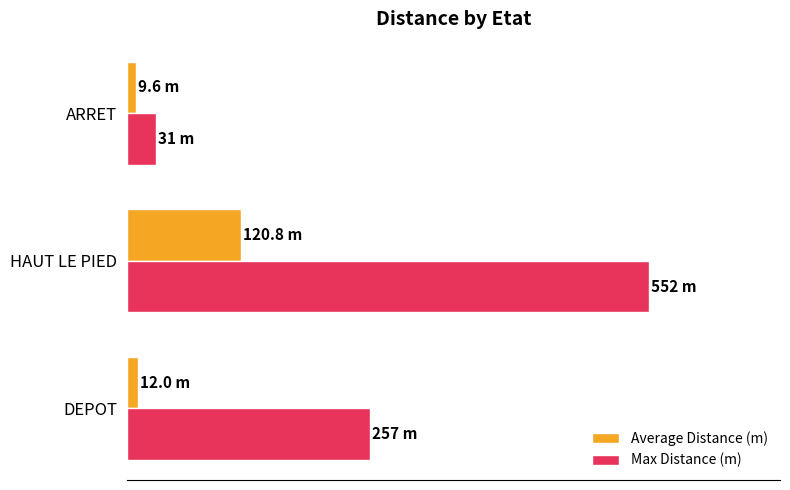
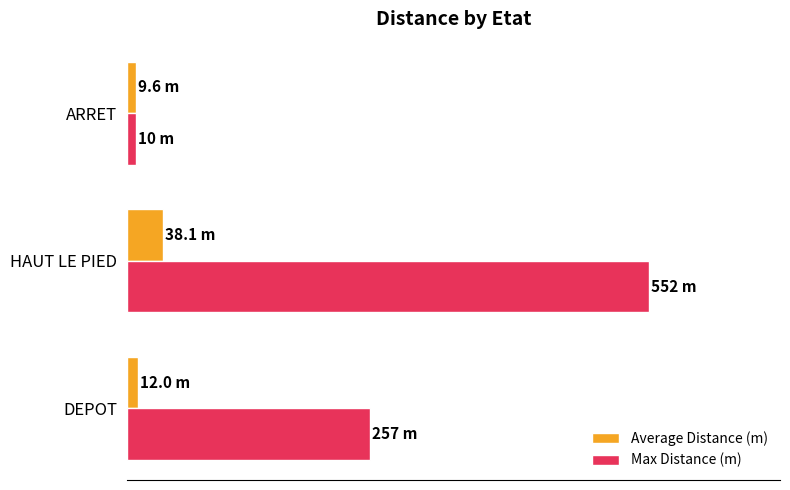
  {
    "Average Distance (m)": {
      "ARRET": 9.6,
-     "HAUT LE PIED": 120.8,
+     "HAUT LE PIED": 38.1,
      "DEPOT": 12.0
    },
    "Max Distance (m)": {
-     "ARRET": 31,
+     "ARRET": 10,
      "HAUT LE PIED": 552,
      "DEPOT": 257
    }
  }
